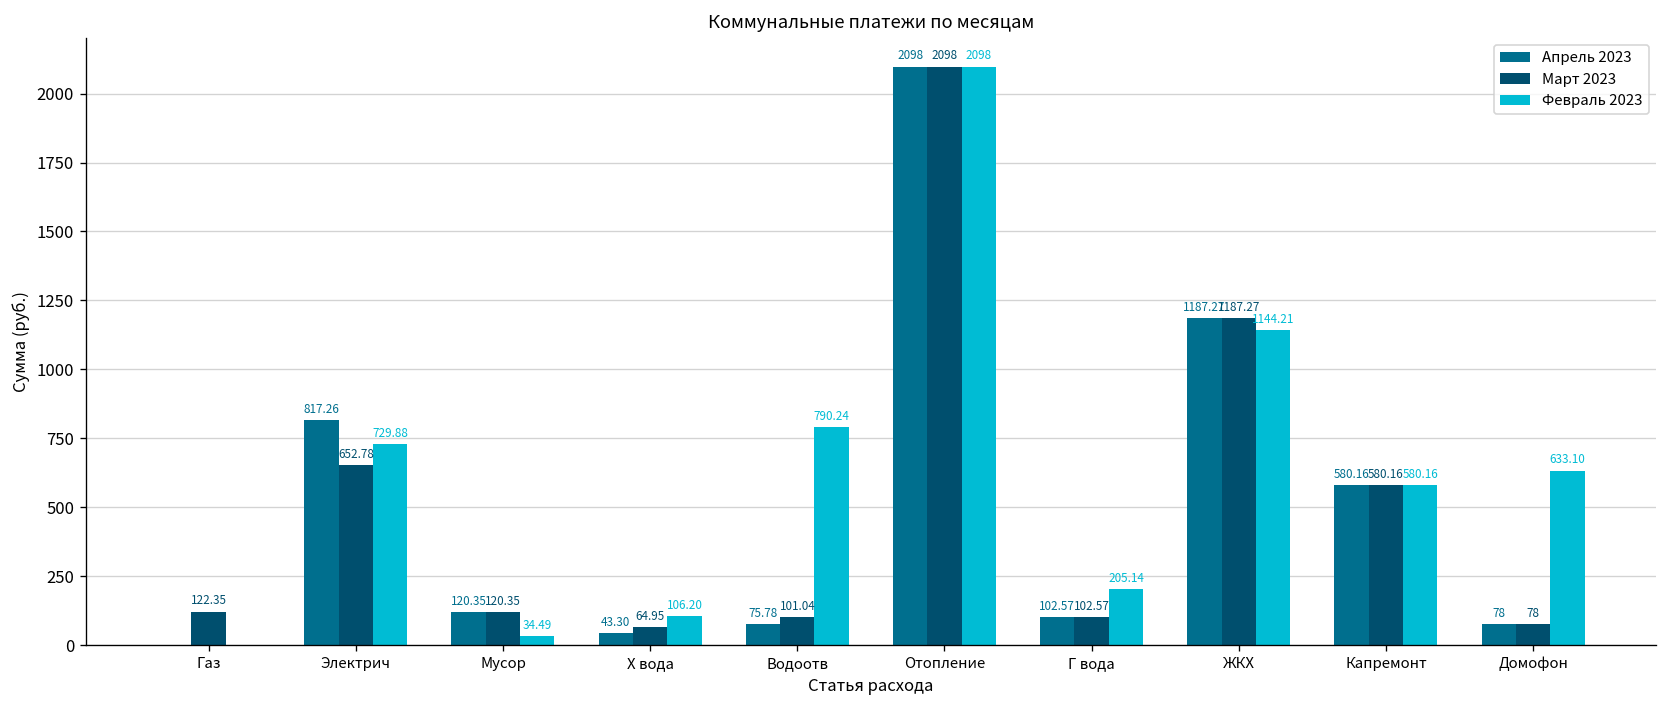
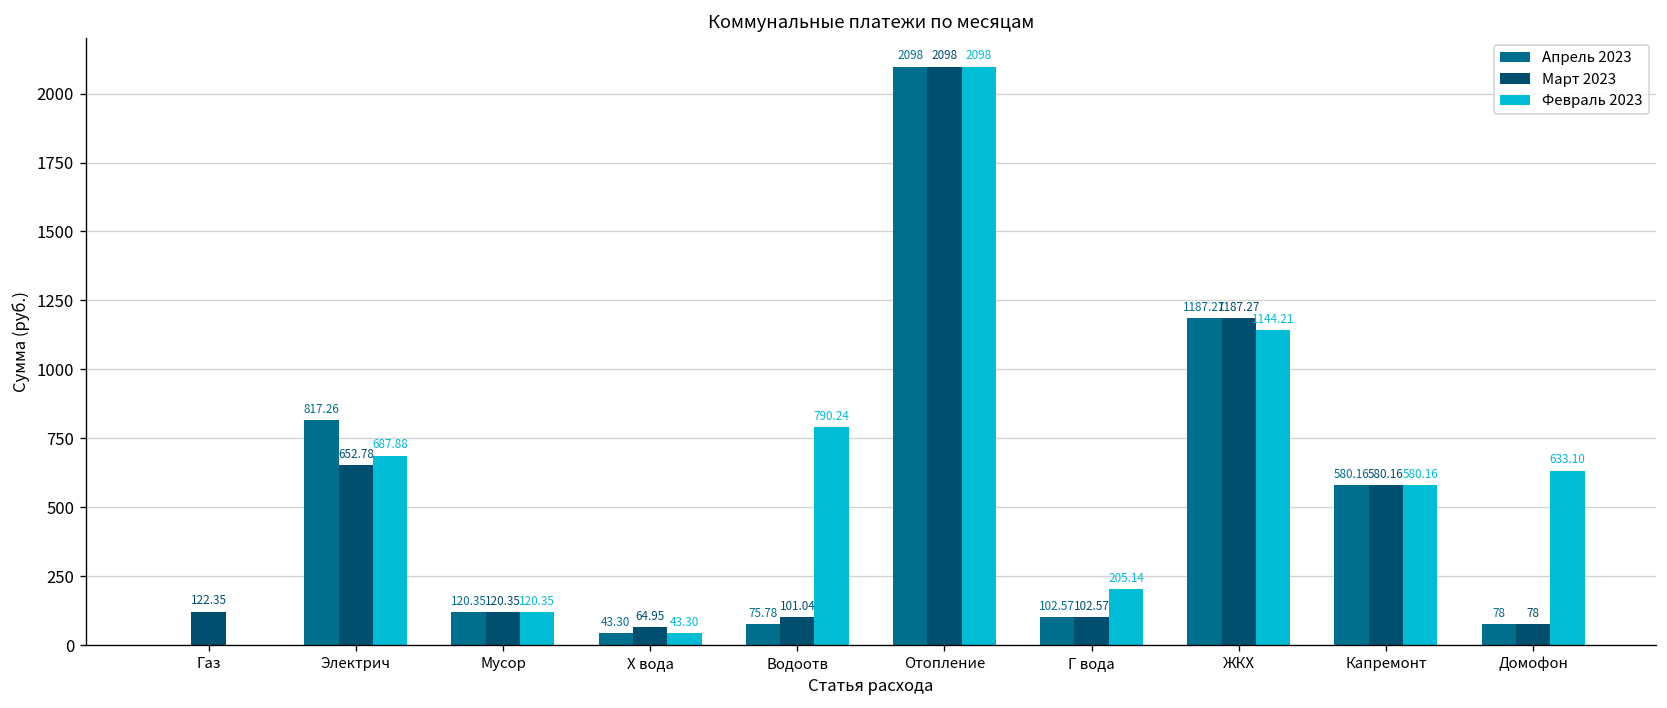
  {
    "Февраль 2023": {
-     "Электрич": 729.88,
-     "Мусор": 34.49,
-     "Х вода": 106.20,
+     "Электрич": 687.88,
+     "Мусор": 120.35,
+     "Х вода": 43.30,
      "Водоотв": 790.24,
      "Отопление": 2098,
      "Г вода": 205.14,
      "ЖКХ": 1144.21,
      "Капремонт": 580.16,
      "Домофон": 633.10
    }
  }
